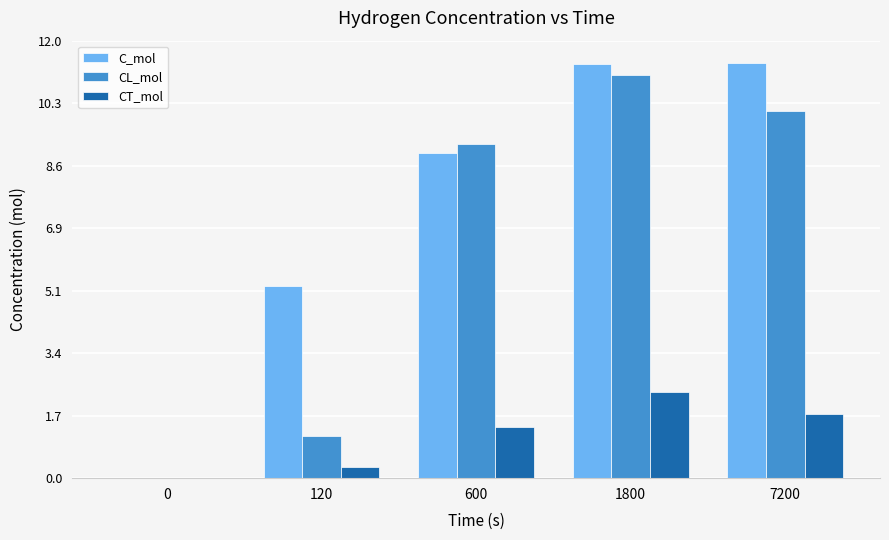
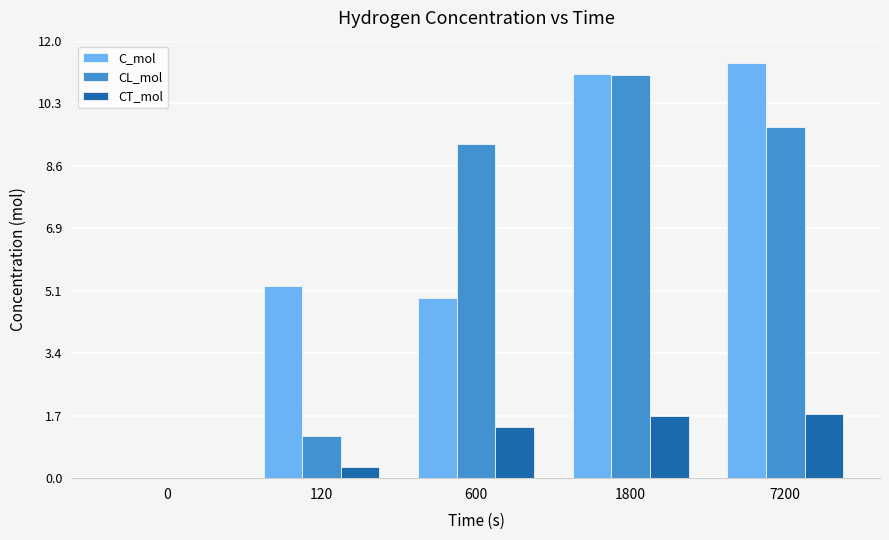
  {
    "C_mol": {
      "0": 0.0,
      "120": 5.3,
-     "600": 8.9,
-     "1800": 11.4,
+     "600": 4.9,
+     "1800": 11.1,
      "7200": 11.4
    },
    "CL_mol": {
      "0": 0.0,
      "120": 1.2,
      "600": 9.2,
      "1800": 11.0,
-     "7200": 10.1
+     "7200": 9.6
    },
    "CT_mol": {
      "0": 0.0,
      "120": 0.3,
      "600": 1.4,
-     "1800": 2.4,
+     "1800": 1.7,
      "7200": 1.7
    }
  }
